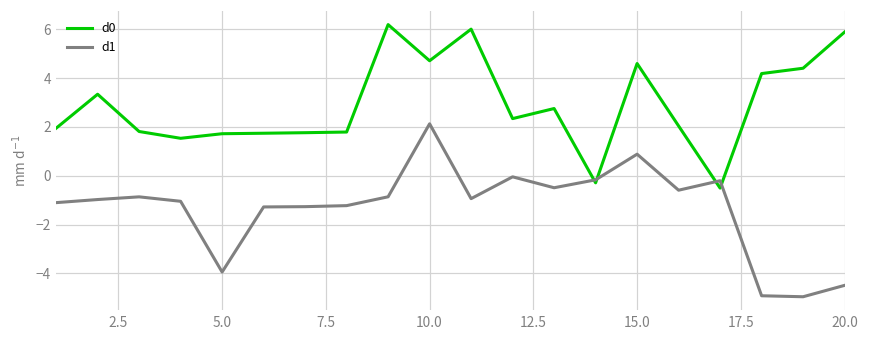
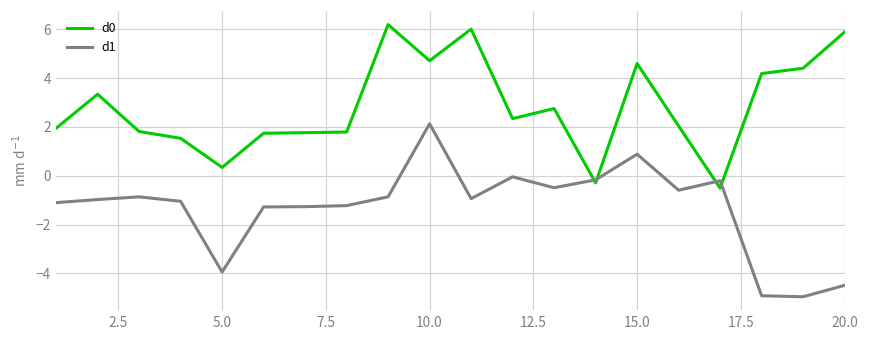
  {
    "d0": {
-     "5.0": 1.7,
+     "5.0": 0.3,
      "10.0": 4.7,
      "15.0": 4.6,
      "20.0": 5.9
    },
    "d1": {
      "5.0": -3.9,
      "10.0": 2.1,
      "15.0": 0.9,
      "20.0": -4.5
    }
  }
